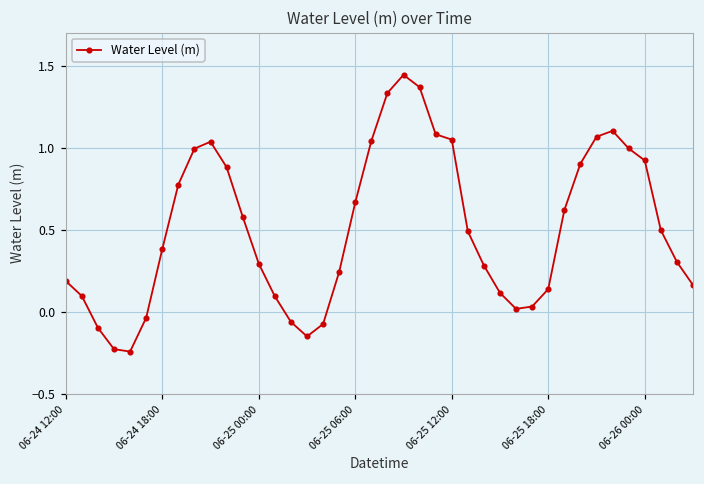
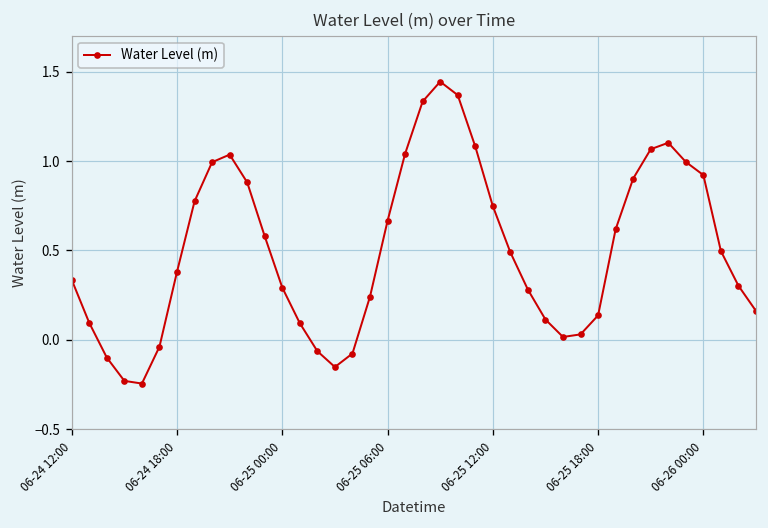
  {
-   "06-24 12:00": 0.19,
+   "06-24 12:00": 0.34,
    "06-24 18:00": 0.38,
    "06-25 00:00": 0.29,
    "06-25 06:00": 0.67,
-   "06-25 12:00": 1.05,
+   "06-25 12:00": 0.75,
    "06-25 18:00": 0.14,
    "06-26 00:00": 0.92
  }
